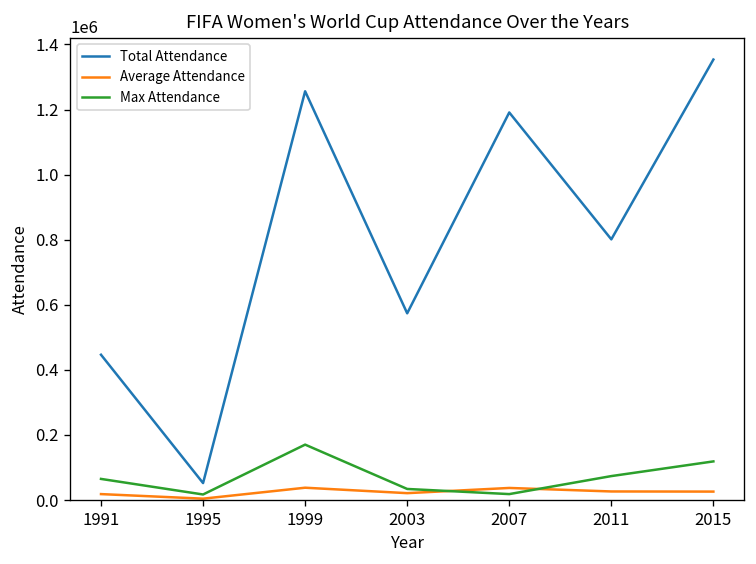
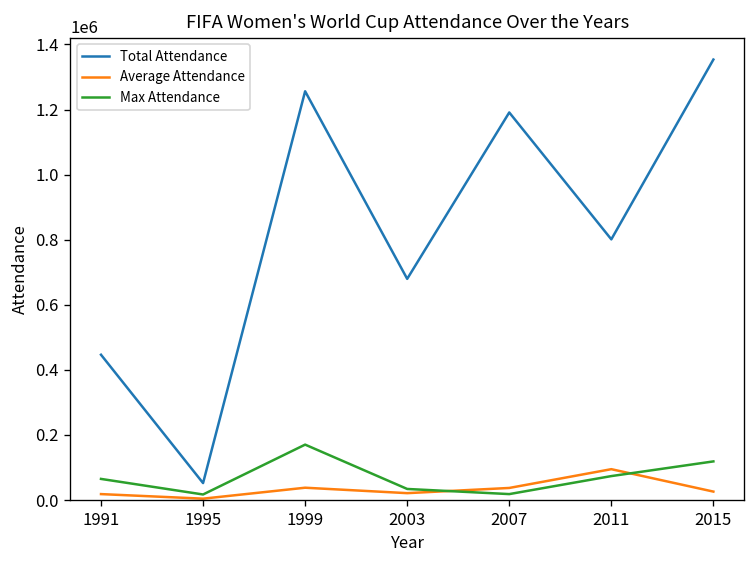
  {
    "Total Attendance": {
      "1991": 450000,
      "1995": 50000,
      "1999": 1260000,
-     "2003": 570000,
+     "2003": 680000,
      "2007": 1190000,
      "2011": 800000,
      "2015": 1350000
    },
    "Average Attendance": {
      "1991": 20000,
      "1995": 0,
      "1999": 40000,
      "2003": 20000,
      "2007": 40000,
-     "2011": 30000,
+     "2011": 90000,
      "2015": 30000
    },
    "Max Attendance": {
      "1991": 70000,
      "1995": 20000,
      "1999": 170000,
      "2003": 30000,
      "2007": 20000,
      "2011": 70000,
      "2015": 120000
    }
  }
